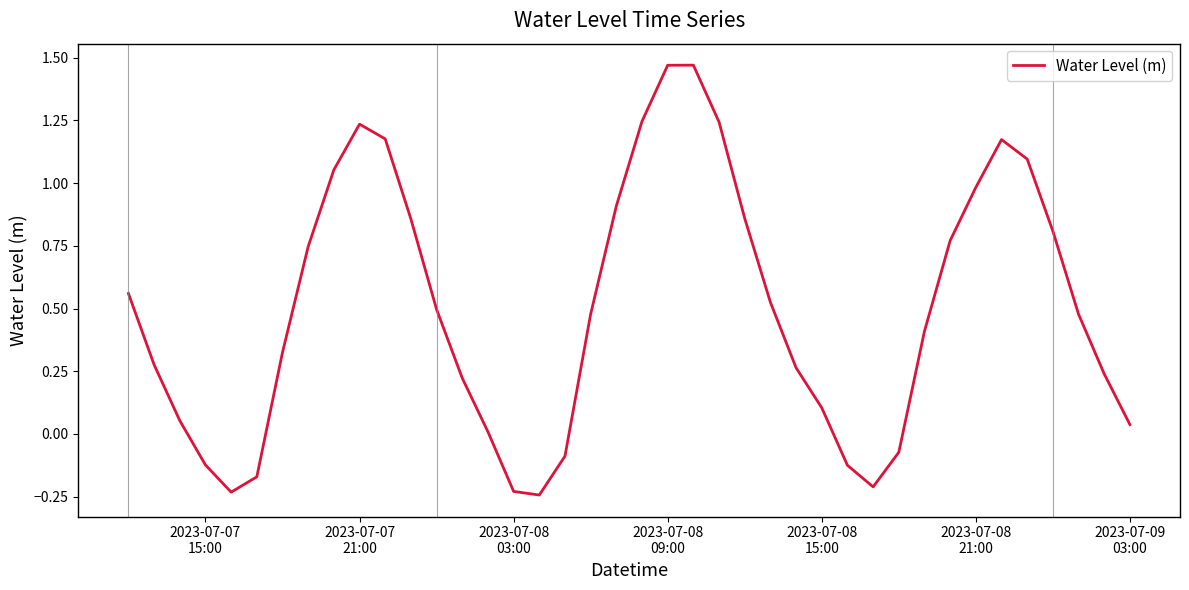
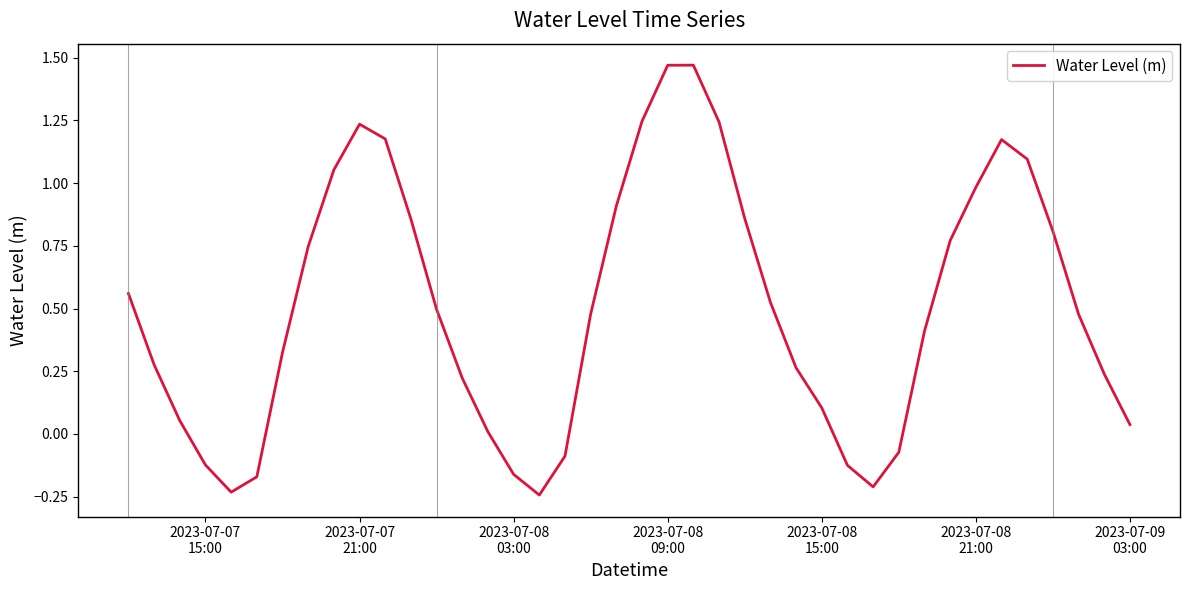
  {
    "2023-07-07 15:00": -0.12,
    "2023-07-07 21:00": 1.24,
-   "2023-07-08 03:00": -0.23,
+   "2023-07-08 03:00": -0.16,
    "2023-07-08 09:00": 1.47,
    "2023-07-08 15:00": 0.10,
    "2023-07-08 21:00": 0.98,
    "2023-07-09 03:00": 0.04
  }
